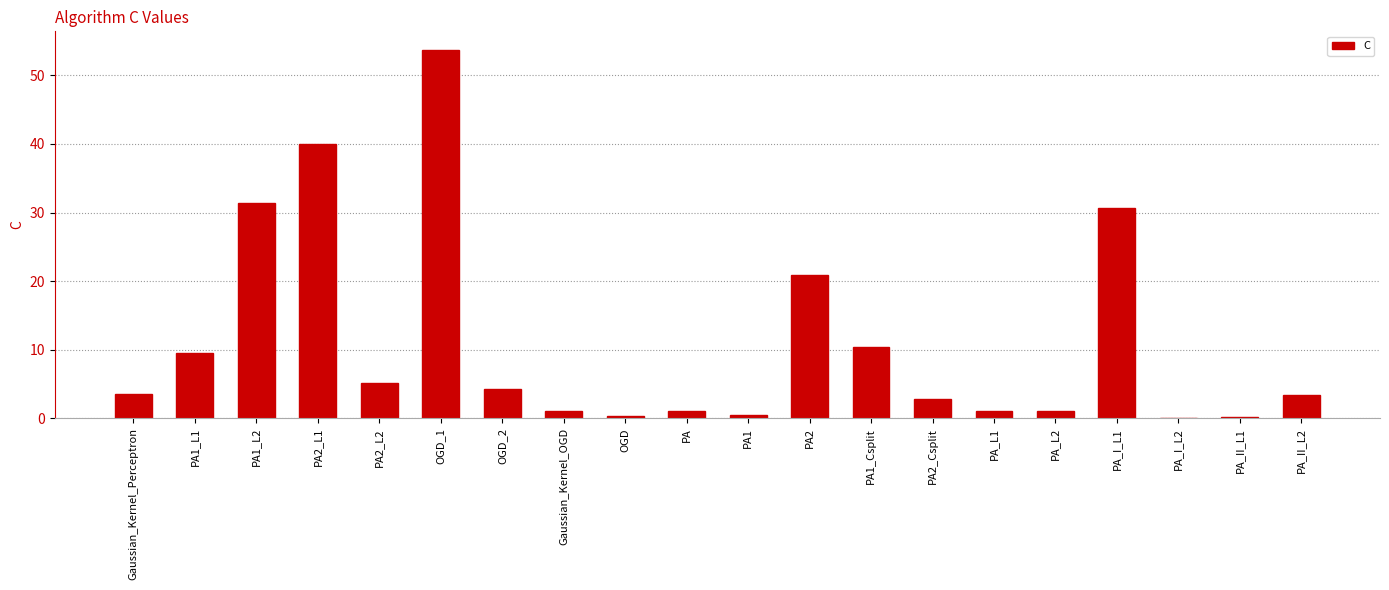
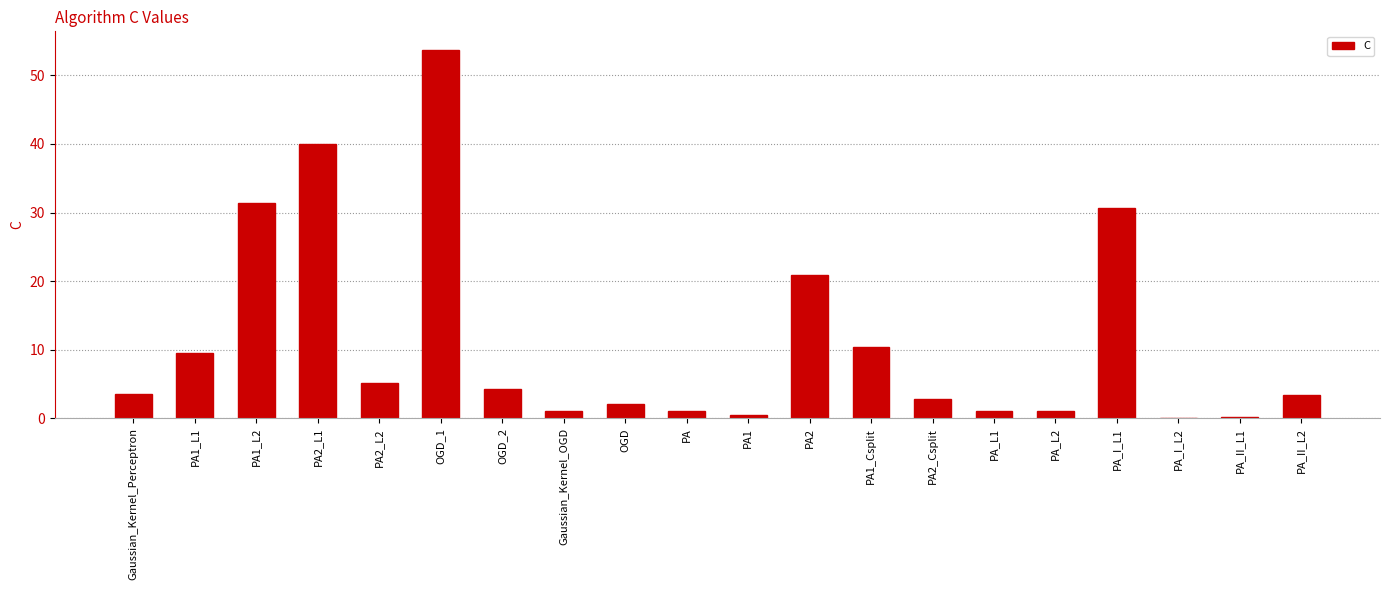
  {
    "Gaussian_Kernel_Perceptron": 4,
    "PA1_L1": 9,
    "PA1_L2": 31,
    "PA2_L1": 40,
    "PA2_L2": 5,
    "OGD_1": 54,
    "OGD_2": 4,
    "Gaussian_Kernel_OGD": 1,
-   "OGD": 0,
+   "OGD": 2,
    "PA": 1,
    "PA1": 0,
    "PA2": 21,
    "PA1_Csplit": 10,
    "PA2_Csplit": 3,
    "PA_L1": 1,
    "PA_L2": 1,
    "PA_I_L1": 31,
    "PA_II_L2": 3
  }
